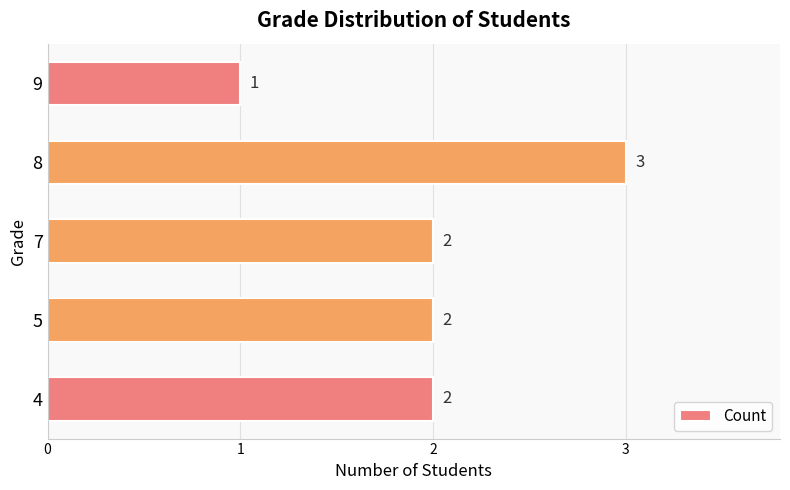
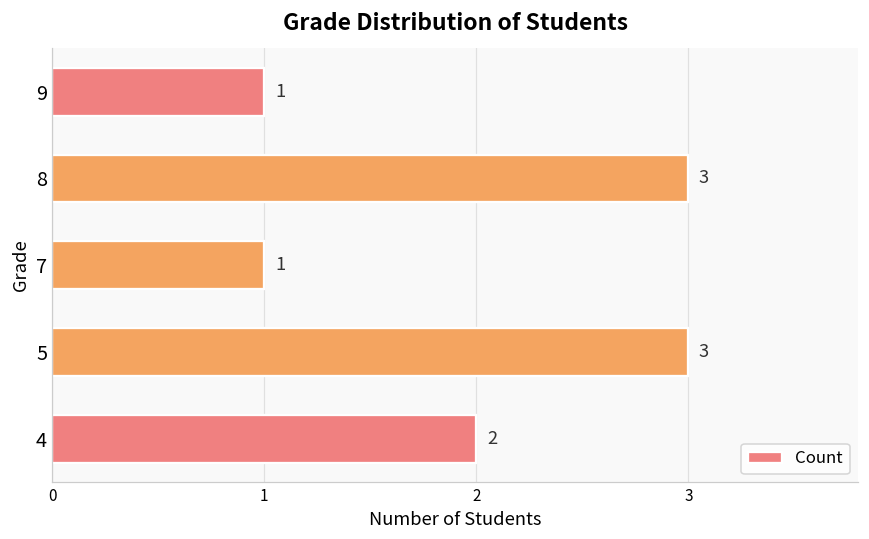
  {
    "9": 1,
    "8": 3,
-   "7": 2,
-   "5": 2,
+   "7": 1,
+   "5": 3,
    "4": 2
  }
